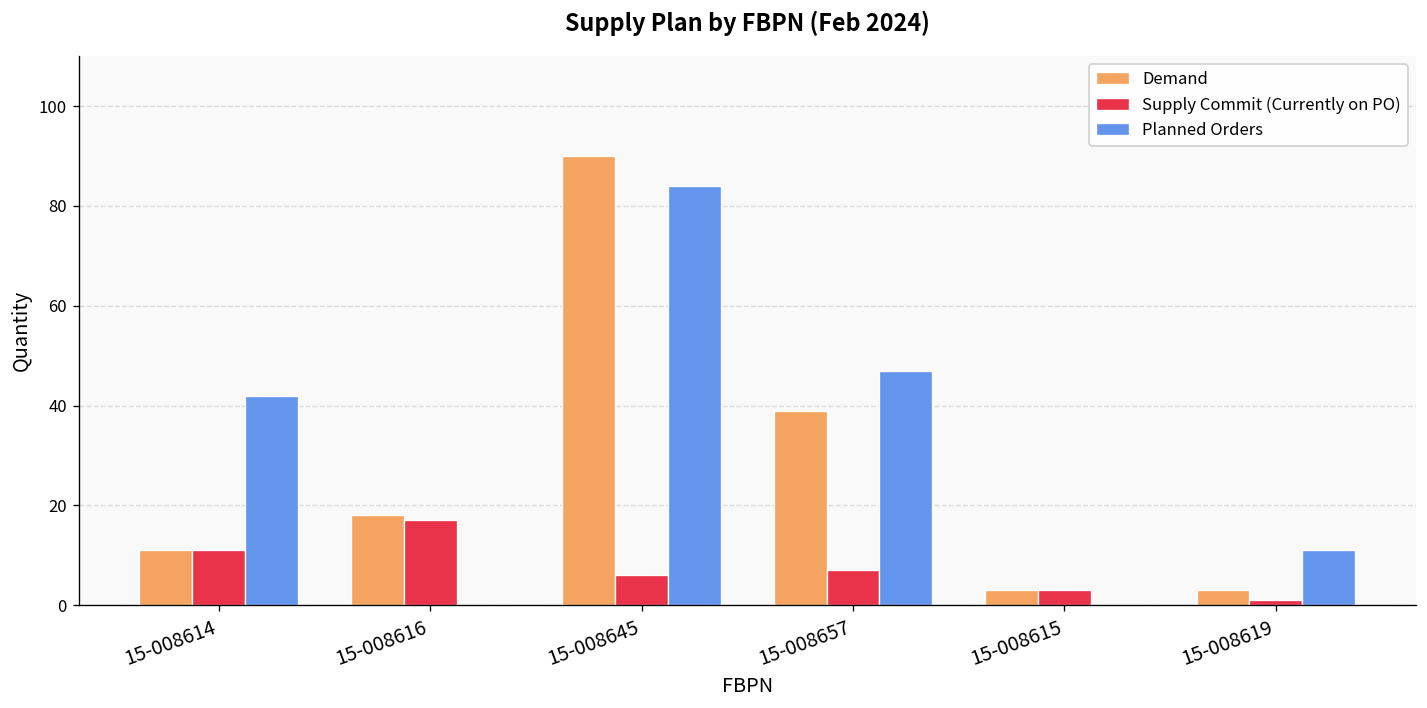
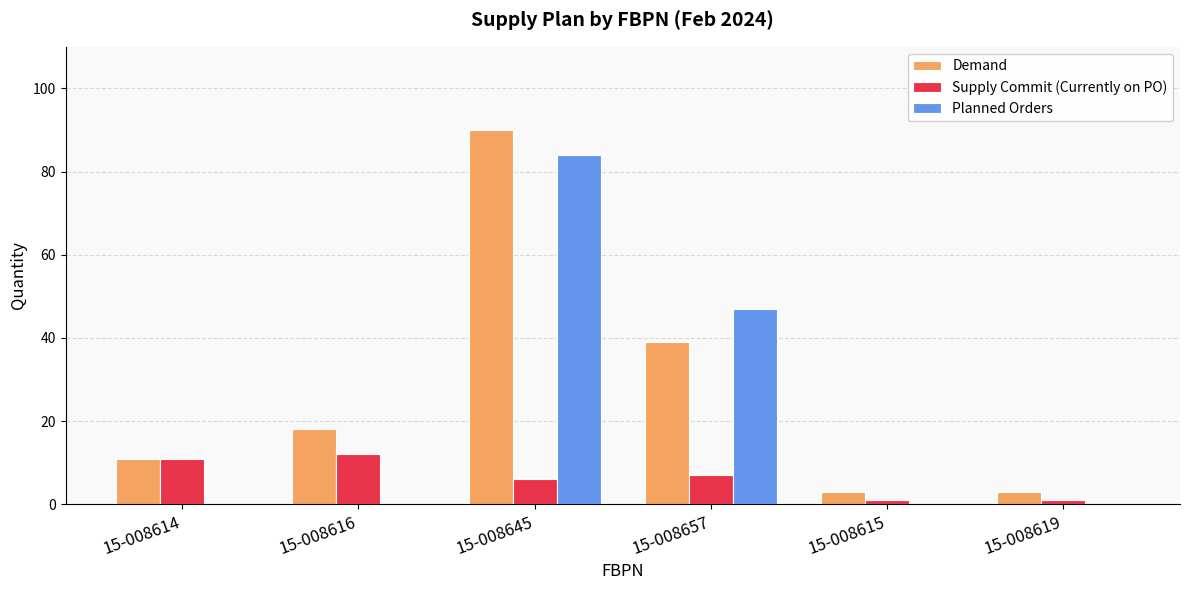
  {
    "Demand": {
      "15-008614": 11,
      "15-008616": 18,
      "15-008645": 90,
      "15-008657": 39,
      "15-008615": 3,
      "15-008619": 3
    },
    "Supply Commit (Currently on PO)": {
      "15-008614": 11,
-     "15-008616": 17,
+     "15-008616": 12,
      "15-008645": 6,
      "15-008657": 7,
-     "15-008615": 3,
+     "15-008615": 1,
      "15-008619": 1
    },
    "Planned Orders": {
-     "15-008614": 42,
+     "15-008614": 0,
      "15-008616": 0,
      "15-008645": 84,
      "15-008657": 47,
      "15-008615": 0,
-     "15-008619": 11
+     "15-008619": 0
    }
  }
